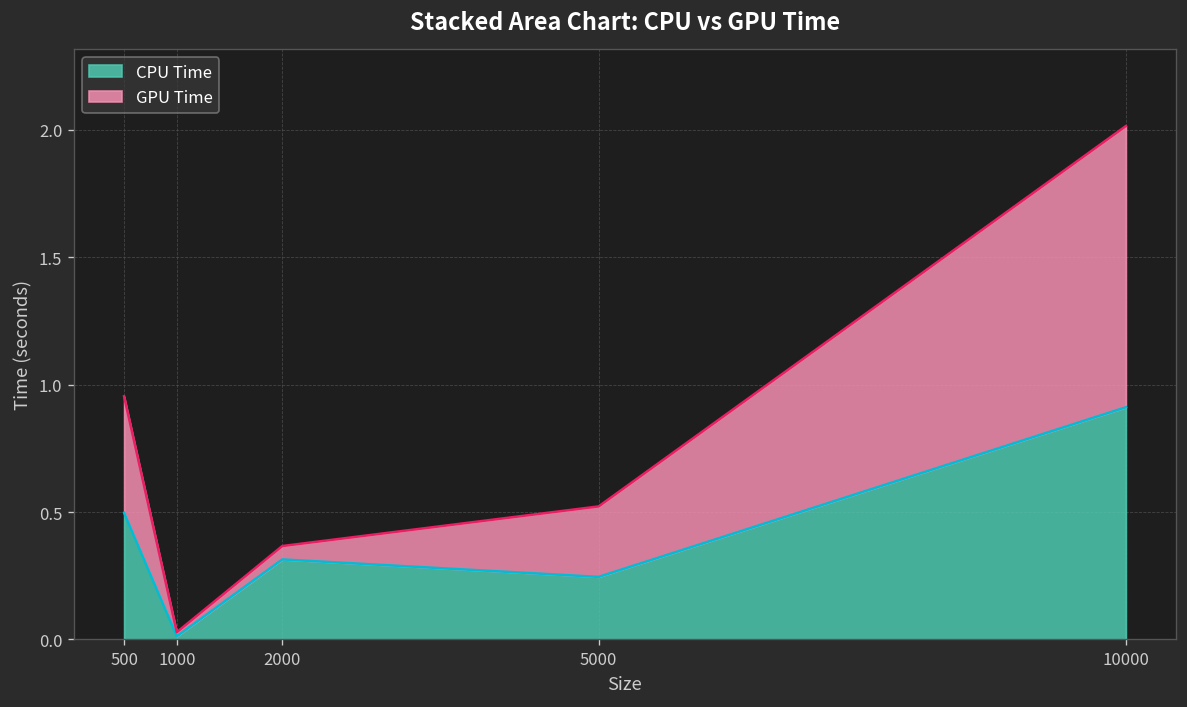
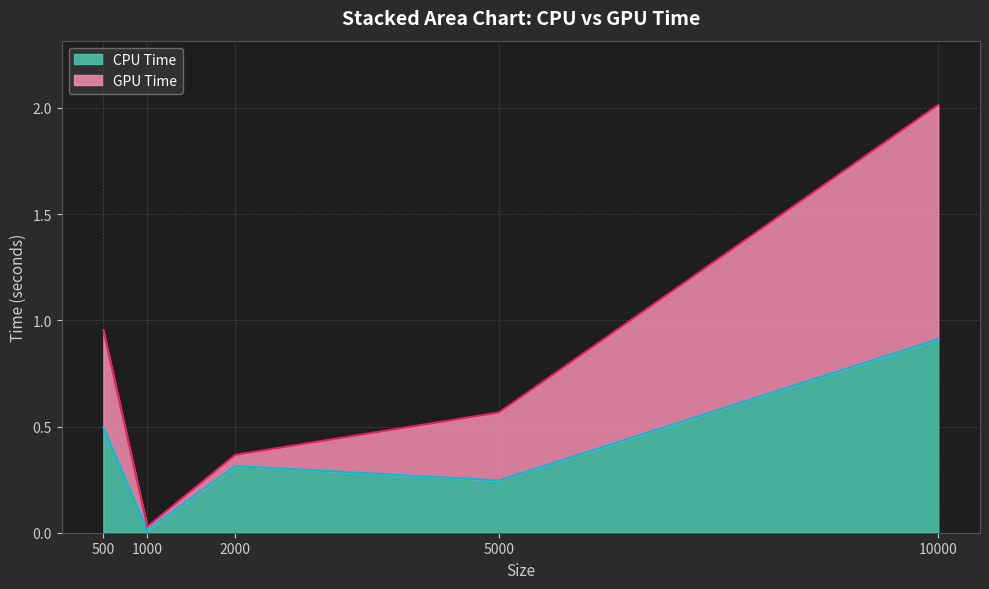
  {
    "CPU Time": {
      "500": 0.50,
      "1000": 0.01,
      "2000": 0.31,
      "5000": 0.25,
      "10000": 0.91
    },
    "GPU Time": {
      "500": 0.46,
      "1000": 0.02,
      "2000": 0.05,
-     "5000": 0.28,
+     "5000": 0.32,
      "10000": 1.10
    }
  }
